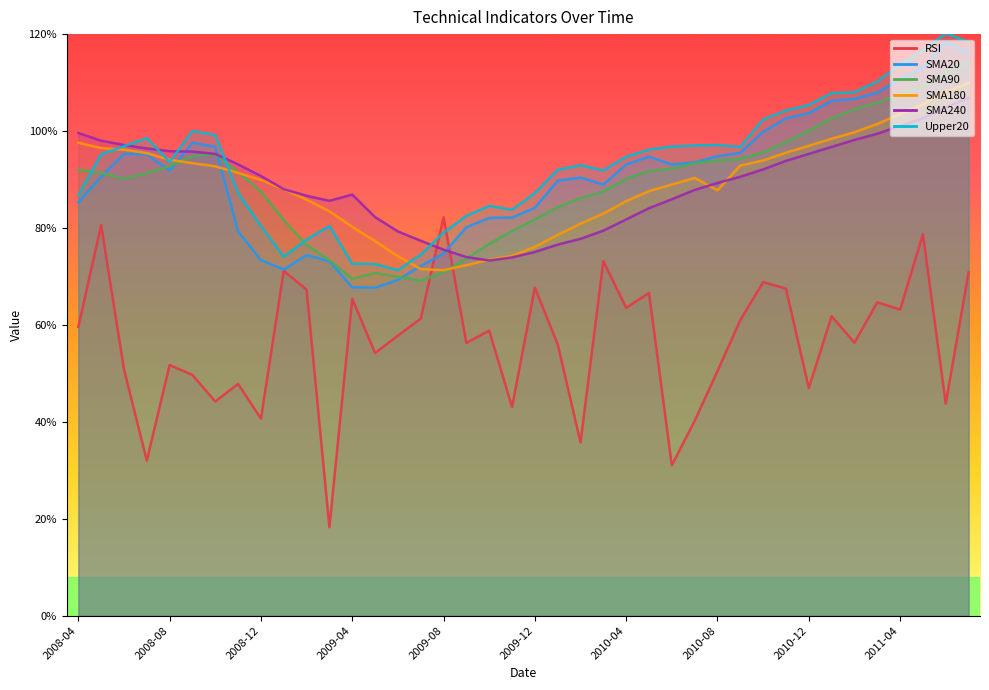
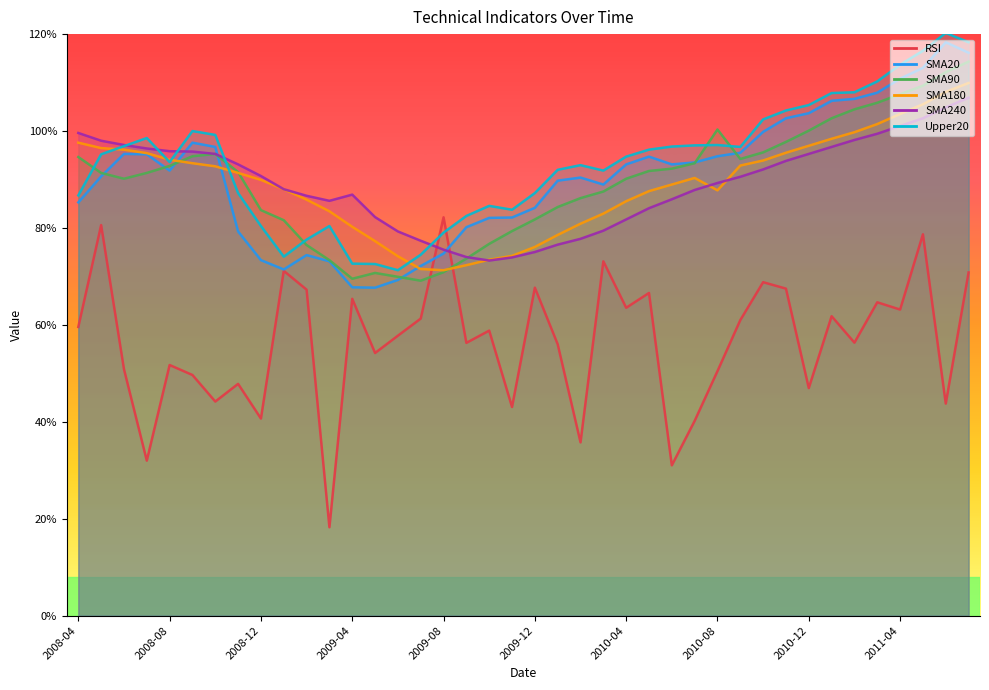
  {
    "RSI": {
      "2008-04": "60%",
      "2008-08": "52%",
      "2008-12": "41%",
      "2009-04": "65%",
      "2009-08": "82%",
      "2009-12": "68%",
      "2010-04": "64%",
      "2010-08": "50%",
      "2010-12": "47%",
      "2011-04": "63%"
    },
    "SMA90": {
-     "2008-04": "92%",
+     "2008-04": "95%",
      "2008-08": "93%",
-     "2008-12": "88%",
+     "2008-12": "84%",
      "2009-04": "70%",
      "2009-12": "82%",
      "2010-04": "90%",
-     "2010-08": "94%",
+     "2010-08": "100%",
      "2010-12": "100%"
    },
    "SMA180": {
      "2008-04": "98%",
      "2008-12": "90%",
      "2009-04": "80%",
      "2009-12": "76%",
      "2010-04": "86%",
      "2010-08": "88%",
      "2010-12": "97%"
    },
    "SMA240": {
      "2008-04": "100%",
      "2008-08": "96%",
      "2008-12": "91%",
      "2009-04": "87%",
      "2009-08": "76%",
      "2009-12": "75%",
      "2010-04": "82%",
      "2010-08": "89%",
      "2010-12": "95%"
    }
  }
